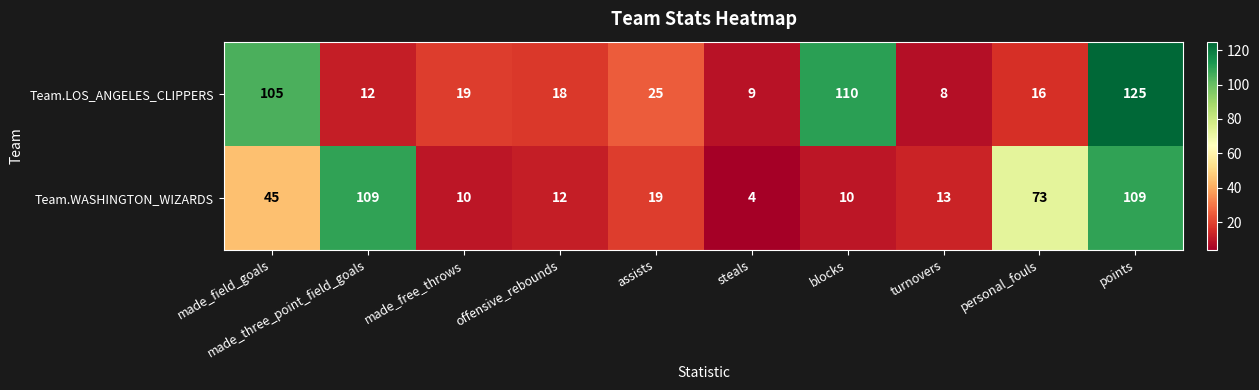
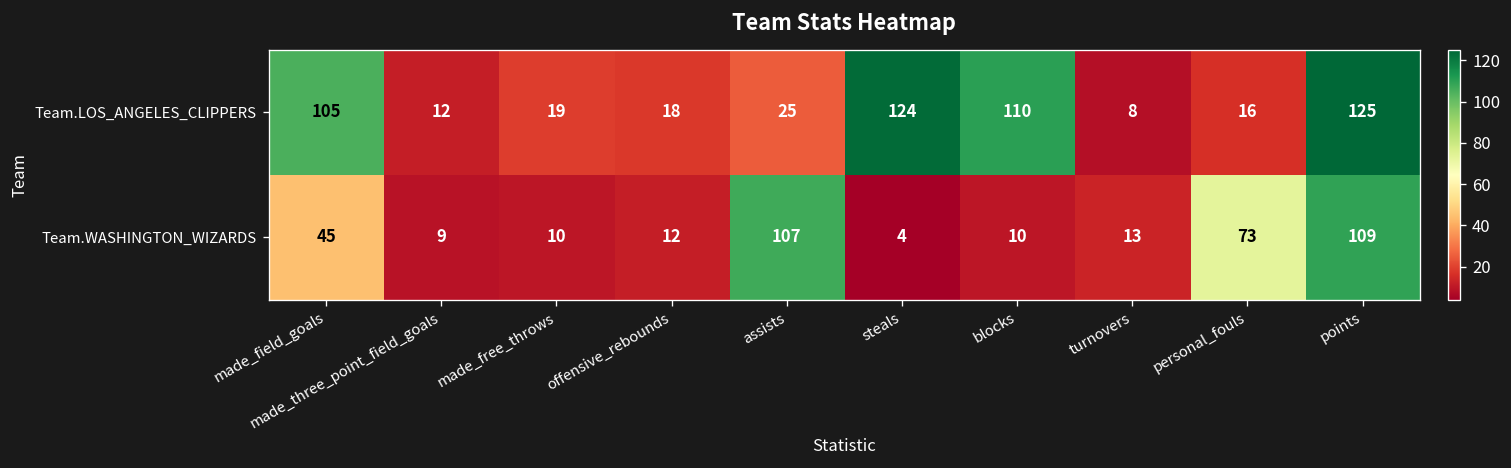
  {
    "Team.LOS_ANGELES_CLIPPERS": {
      "made_field_goals": 105,
      "made_three_point_field_goals": 12,
      "made_free_throws": 19,
      "offensive_rebounds": 18,
      "assists": 25,
-     "steals": 9,
+     "steals": 124,
      "blocks": 110,
      "turnovers": 8,
      "personal_fouls": 16,
      "points": 125
    },
    "Team.WASHINGTON_WIZARDS": {
      "made_field_goals": 45,
-     "made_three_point_field_goals": 109,
+     "made_three_point_field_goals": 9,
      "made_free_throws": 10,
      "offensive_rebounds": 12,
-     "assists": 19,
+     "assists": 107,
      "steals": 4,
      "blocks": 10,
      "turnovers": 13,
      "personal_fouls": 73,
      "points": 109
    }
  }
